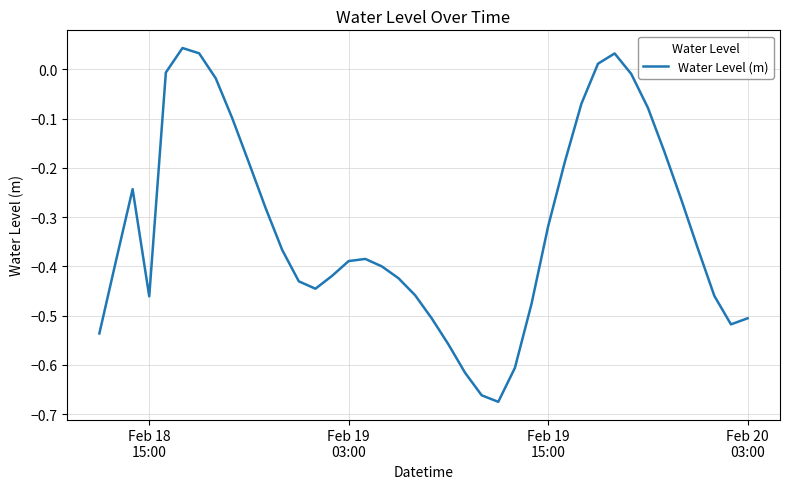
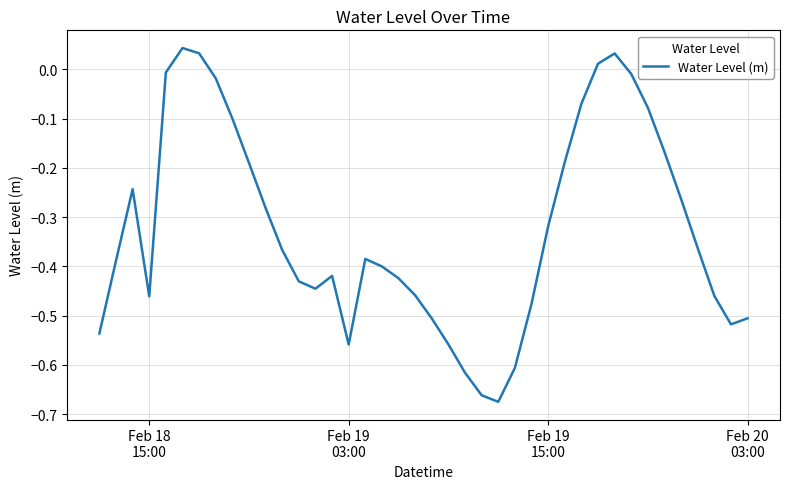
  {
    "Feb 18 15:00": -0.46,
-   "Feb 19 03:00": -0.39,
+   "Feb 19 03:00": -0.56,
    "Feb 19 15:00": -0.32,
    "Feb 20 03:00": -0.51
  }
